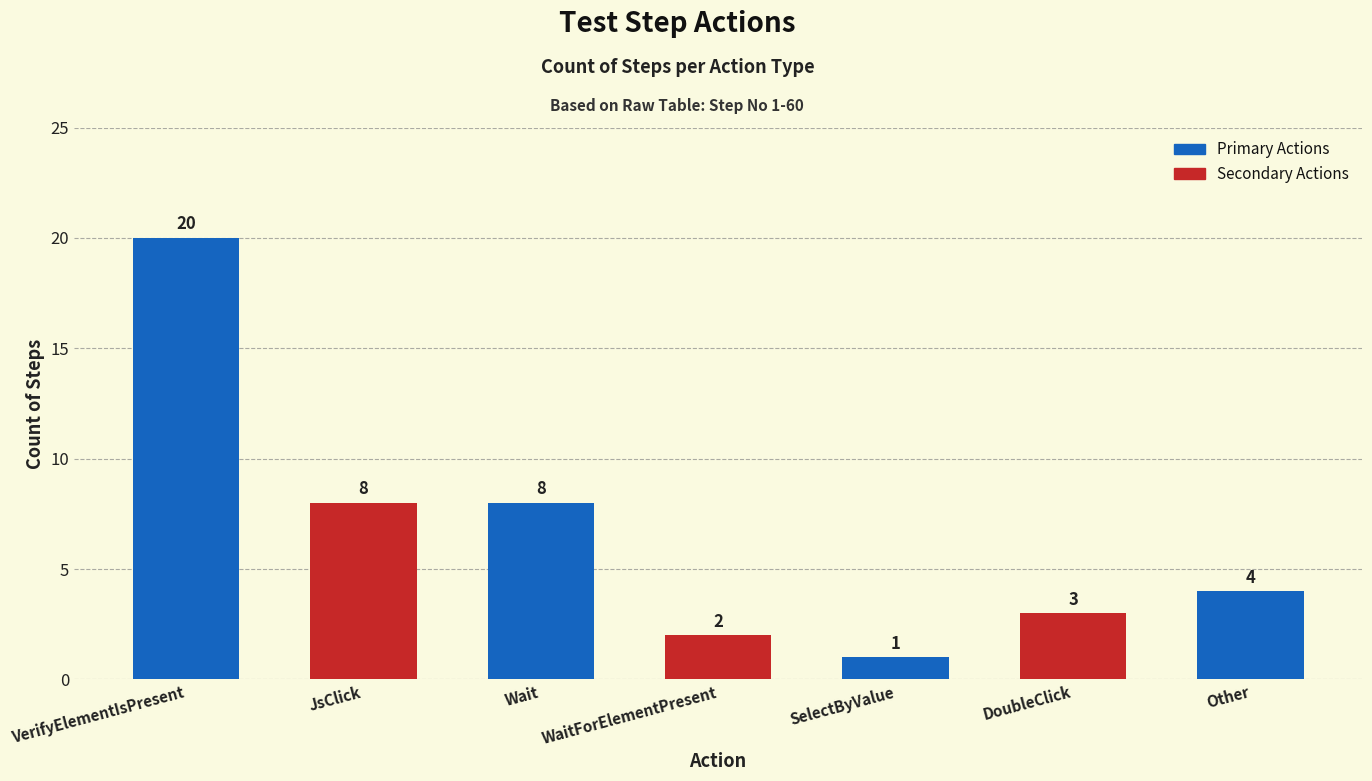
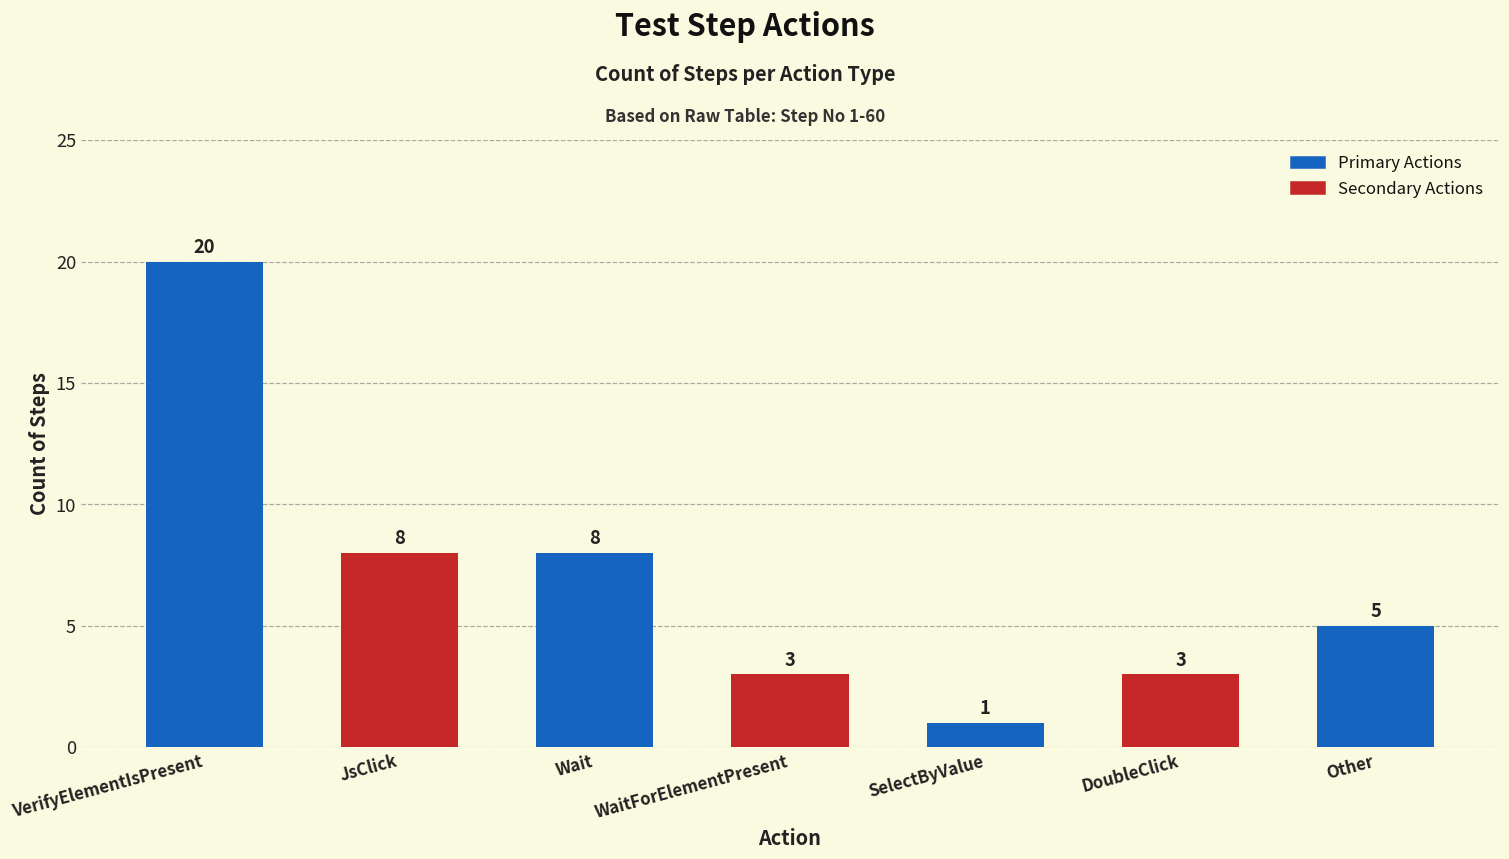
  {
    "VerifyElementIsPresent": 20,
    "JsClick": 8,
    "Wait": 8,
-   "WaitForElementPresent": 2,
+   "WaitForElementPresent": 3,
    "SelectByValue": 1,
    "DoubleClick": 3,
-   "Other": 4
+   "Other": 5
  }
